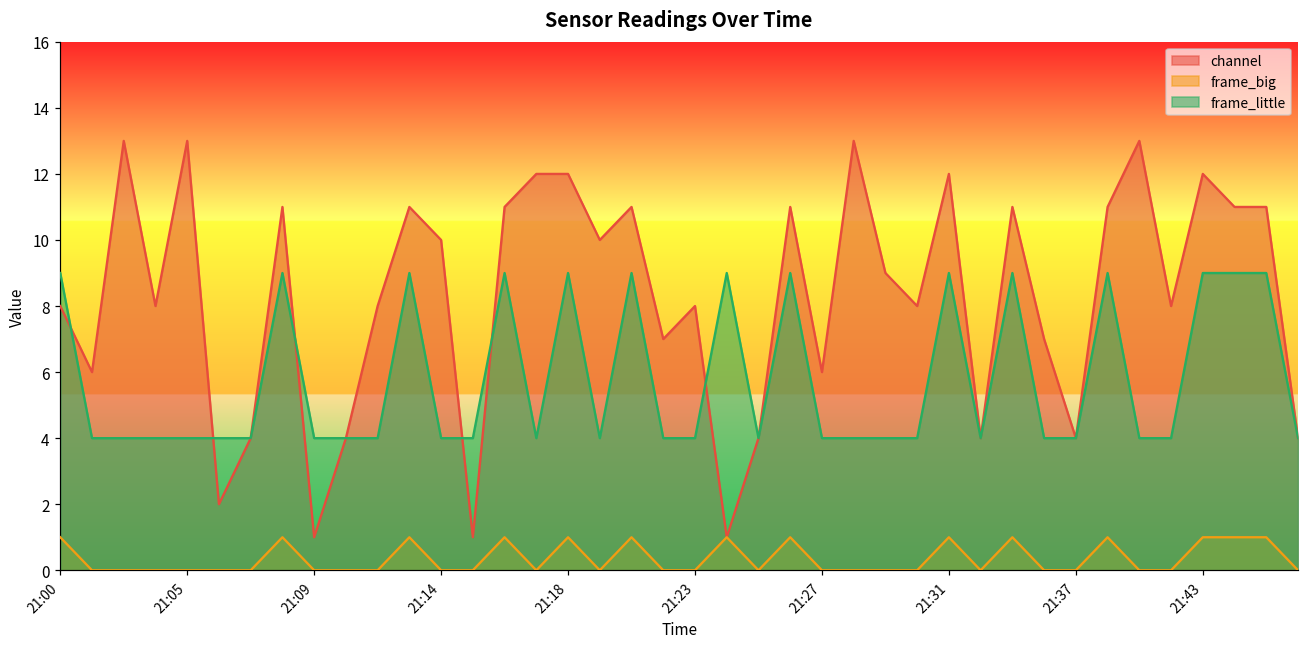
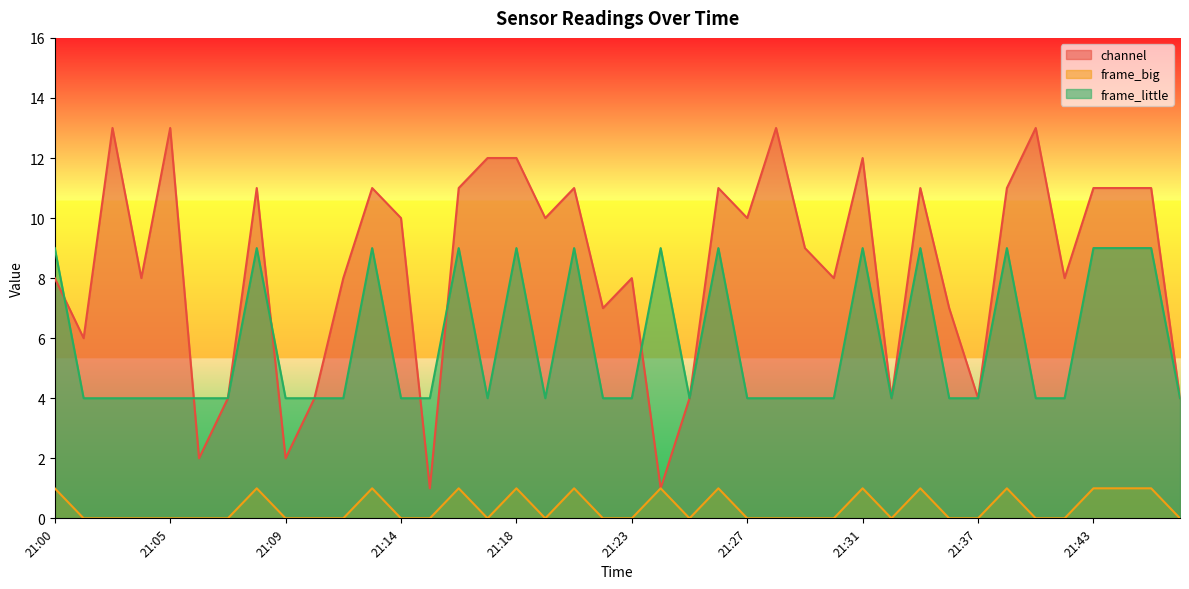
  {
    "channel": {
      "21:00": 8,
      "21:05": 13,
-     "21:09": 1,
+     "21:09": 2,
      "21:14": 10,
      "21:18": 12,
      "21:23": 8,
-     "21:27": 6,
+     "21:27": 10,
      "21:31": 12,
-     "21:43": 12
+     "21:43": 11
    },
    "frame_big": {
      "21:00": 1,
      "21:05": 0,
      "21:09": 0,
      "21:14": 0,
      "21:18": 1,
      "21:23": 0,
      "21:27": 0,
      "21:31": 1,
      "21:37": 0,
      "21:43": 1
    },
    "frame_little": {
      "21:00": 9,
      "21:05": 4,
      "21:09": 4,
      "21:14": 4,
      "21:18": 9,
      "21:23": 4,
      "21:27": 4,
      "21:31": 9,
      "21:43": 9
    }
  }
